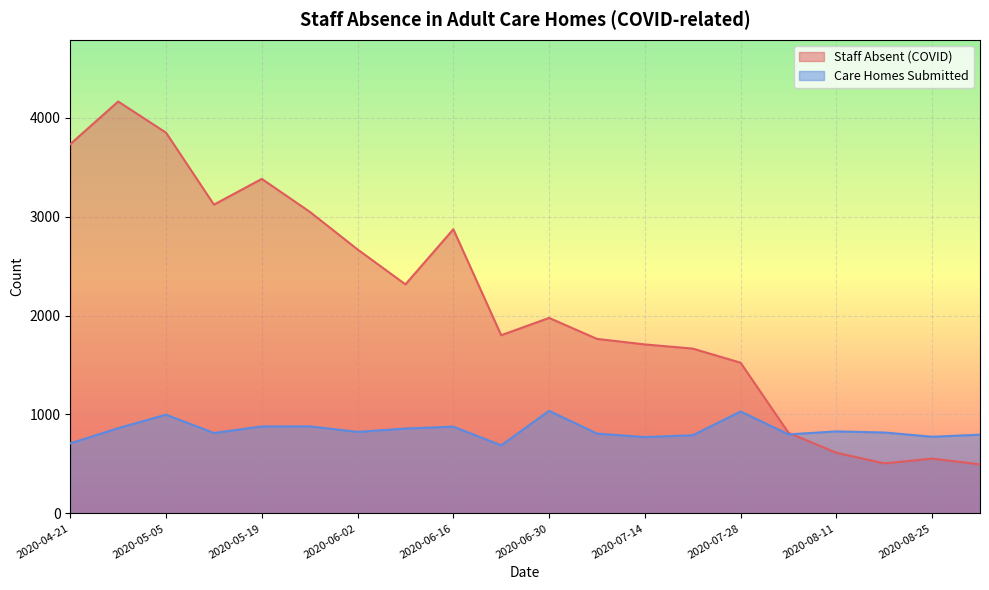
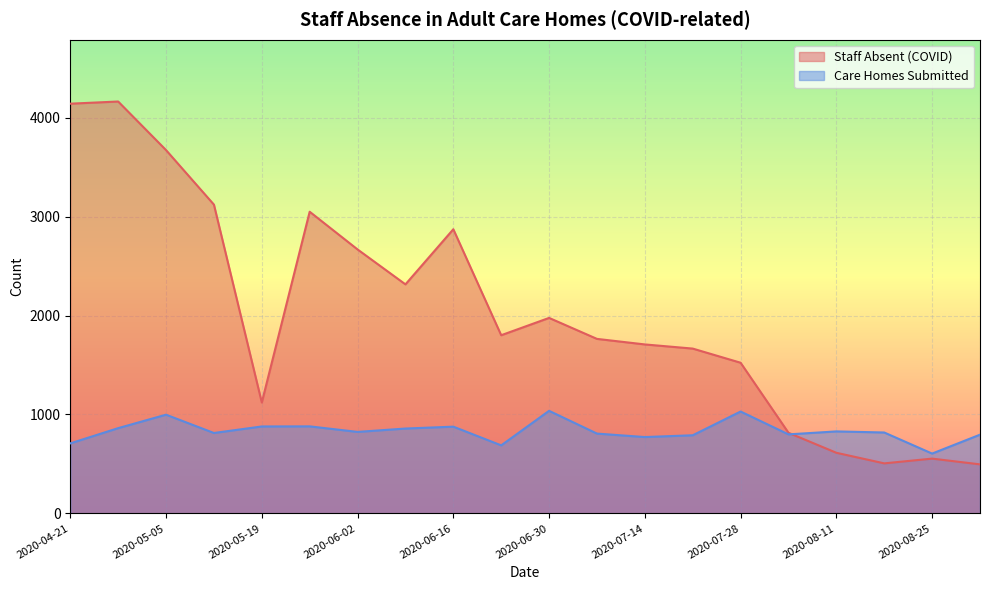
  {
    "Staff Absent (COVID)": {
-     "2020-04-21": 3700,
-     "2020-05-05": 3800,
-     "2020-05-19": 3400,
+     "2020-04-21": 4100,
+     "2020-05-05": 3700,
+     "2020-05-19": 1100,
      "2020-06-02": 2700,
      "2020-06-16": 2900,
      "2020-06-30": 2000,
      "2020-07-14": 1700,
      "2020-07-28": 1500,
      "2020-08-11": 600,
      "2020-08-25": 600
    },
    "Care Homes Submitted": {
      "2020-04-21": 700,
      "2020-05-05": 1000,
      "2020-05-19": 900,
      "2020-06-02": 800,
      "2020-06-16": 900,
      "2020-06-30": 1000,
      "2020-07-14": 800,
      "2020-07-28": 1000,
      "2020-08-11": 800,
-     "2020-08-25": 800
+     "2020-08-25": 600
    }
  }
